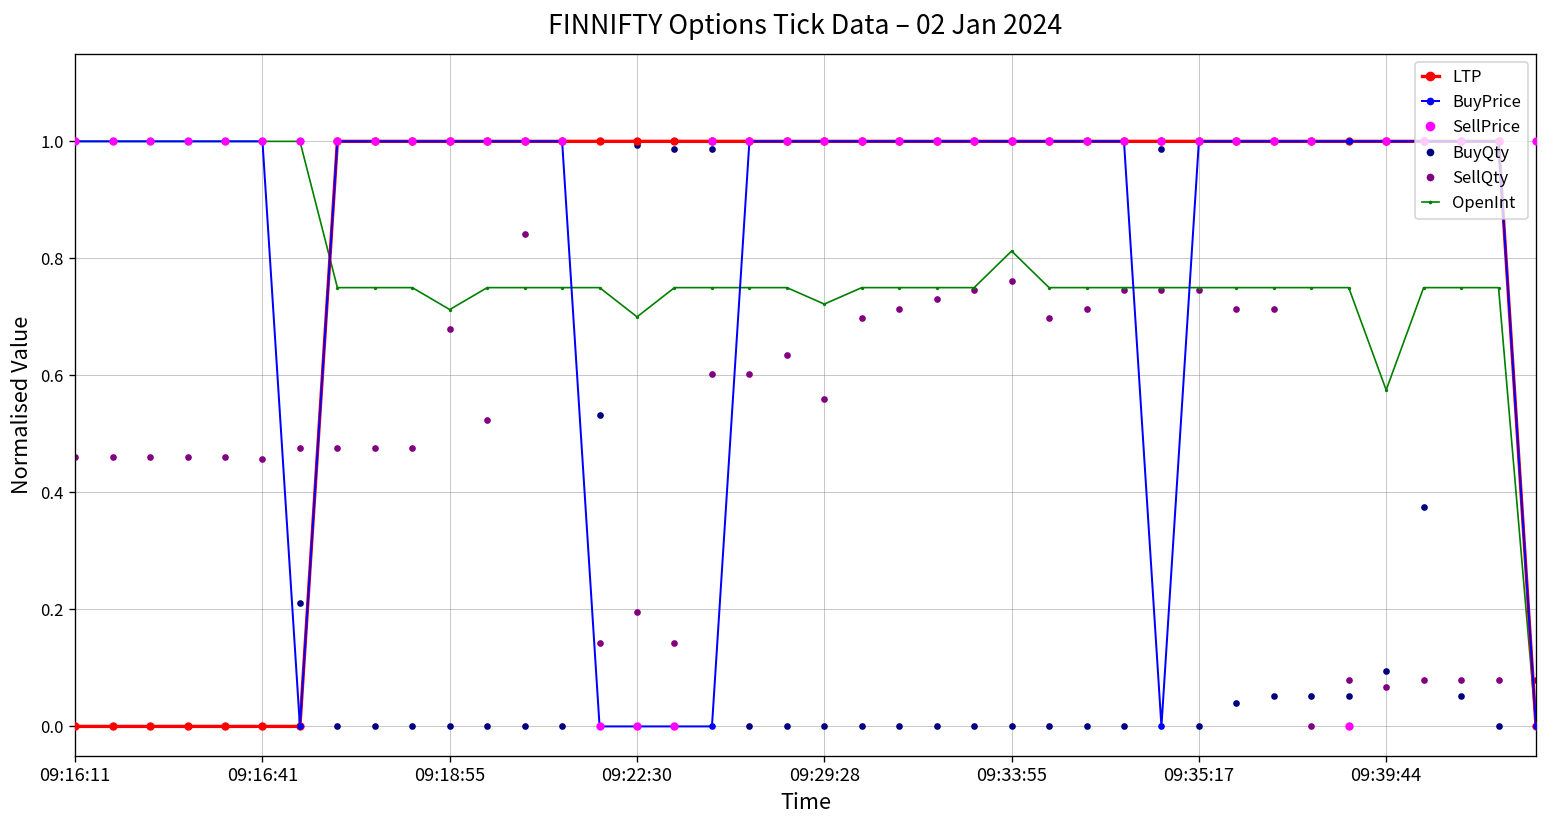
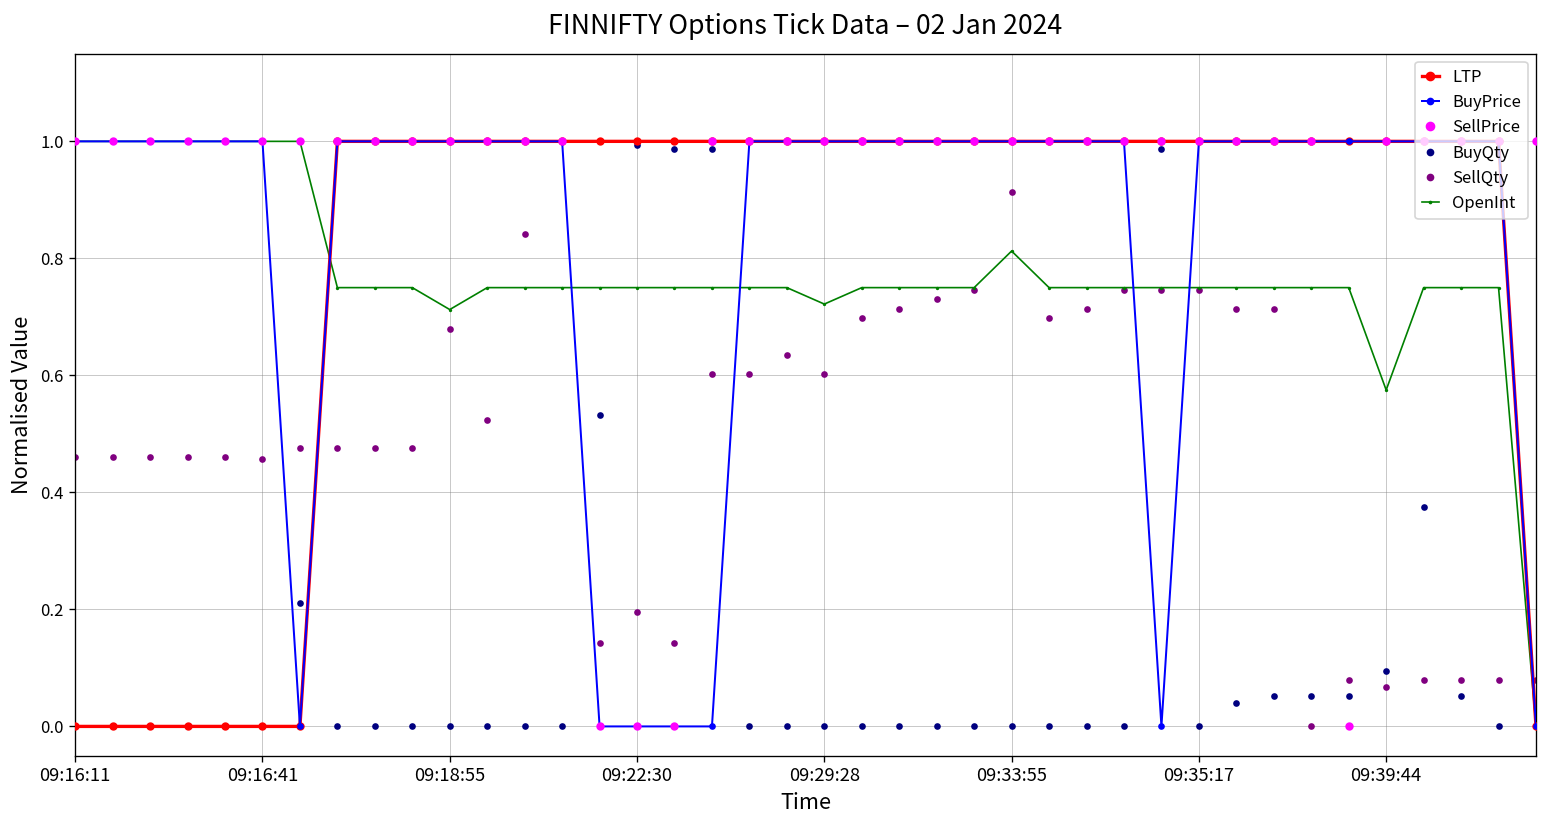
  {
    "LTP": {
      "09:22:30": 1.00
    },
    "BuyQty": {
      "09:18:55": 0.00,
      "09:22:30": 0.99,
      "09:29:28": 0.00,
      "09:33:55": 0.00,
      "09:35:17": 0.00,
      "09:39:44": 0.10
    },
    "SellQty": {
      "09:16:41": 0.46,
      "09:18:55": 0.68,
      "09:22:30": 0.20,
-     "09:29:28": 0.56,
-     "09:33:55": 0.76,
+     "09:29:28": 0.60,
+     "09:33:55": 0.91,
      "09:39:44": 0.07
    },
    "OpenInt": {
      "09:18:55": 0.71,
-     "09:22:30": 0.70,
+     "09:22:30": 0.75,
      "09:29:28": 0.72,
      "09:33:55": 0.81,
      "09:39:44": 0.58
    }
  }
